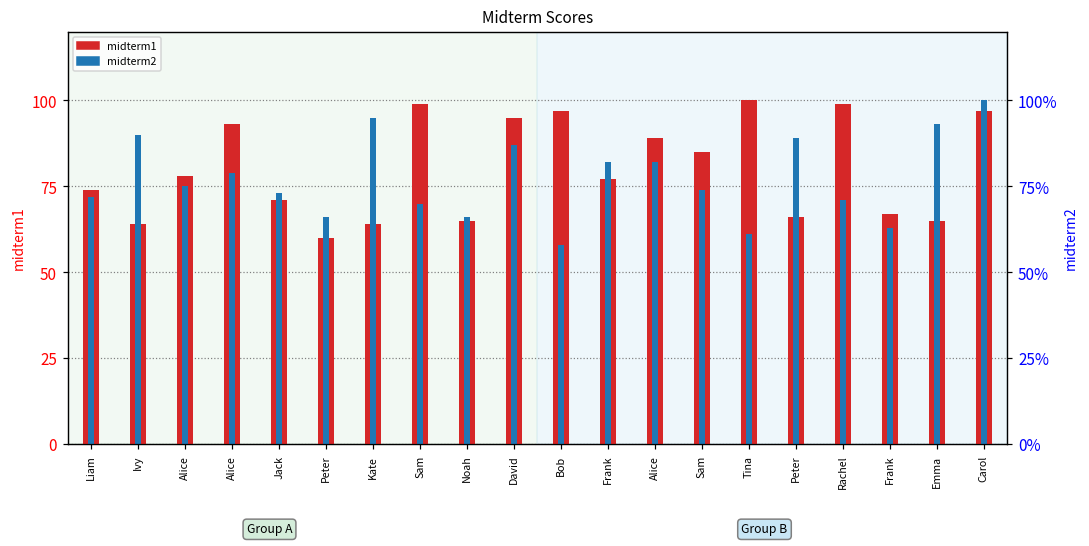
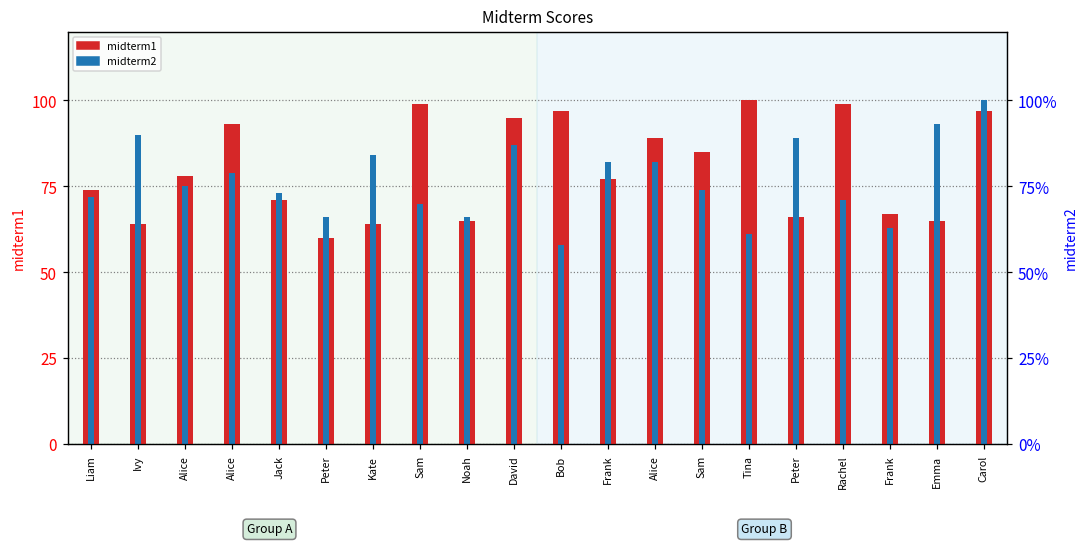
  {
    "midterm1": {
      "Liam": 74,
      "David": 95,
      "Bob": 97,
      "Tina": 100,
      "Rachel": 99
    },
    "midterm2": {
      "Ivy": 90,
      "Jack": 73,
-     "Kate": 95,
+     "Kate": 84,
      "Noah": 66,
      "Emma": 93,
      "Carol": 100
    }
  }
